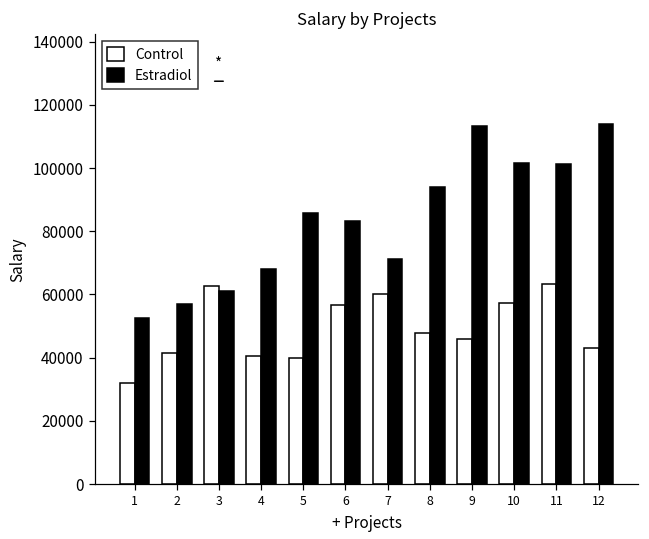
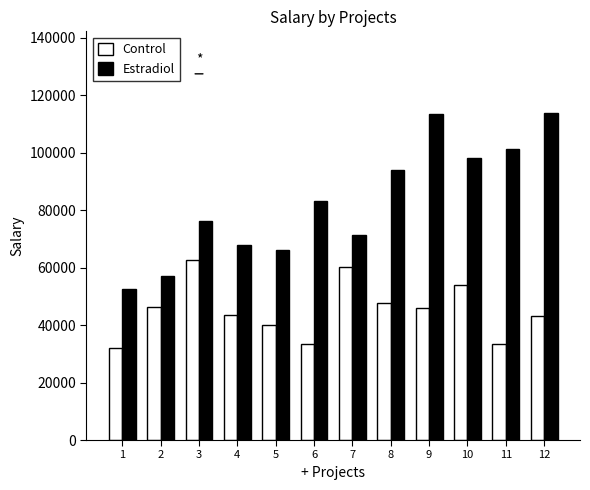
  {
    "Control": {
      "1": 32000,
-     "2": 42000,
+     "2": 46000,
      "3": 63000,
-     "4": 40000,
+     "4": 44000,
      "5": 40000,
-     "6": 57000,
+     "6": 34000,
      "7": 60000,
      "8": 48000,
      "9": 46000,
-     "10": 57000,
-     "11": 63000,
+     "10": 54000,
+     "11": 33000,
      "12": 43000
    },
    "Estradiol": {
      "1": 53000,
      "2": 57000,
-     "3": 61000,
+     "3": 76000,
      "4": 68000,
-     "5": 86000,
+     "5": 66000,
      "6": 83000,
      "7": 71000,
      "8": 94000,
      "9": 113000,
-     "10": 101000,
+     "10": 98000,
      "11": 101000,
      "12": 114000
    }
  }
